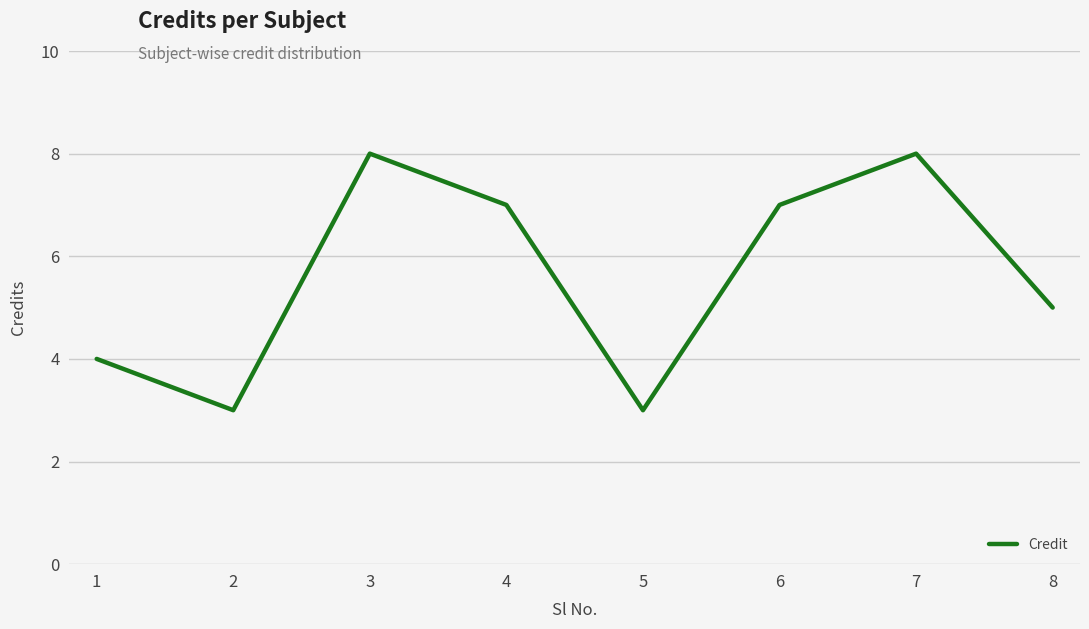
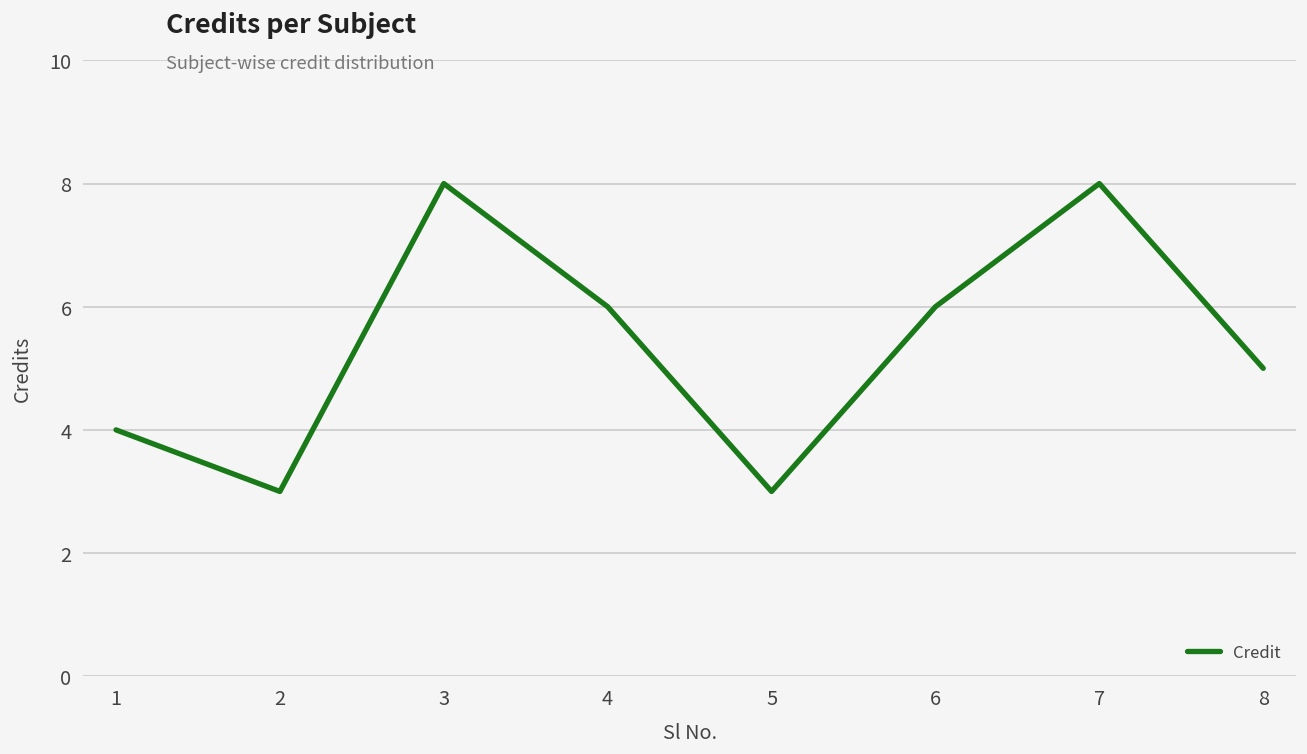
  {
    "1": 4,
    "2": 3,
    "3": 8,
-   "4": 7,
+   "4": 6,
    "5": 3,
-   "6": 7,
+   "6": 6,
    "7": 8,
    "8": 5
  }
